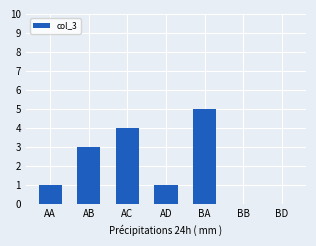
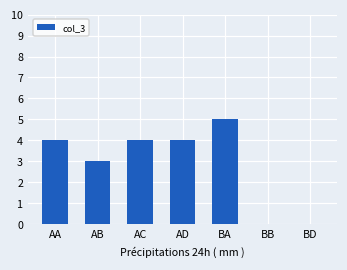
  {
-   "AA": 1,
+   "AA": 4,
    "AB": 3,
    "AC": 4,
-   "AD": 1,
+   "AD": 4,
    "BA": 5,
    "BB": 0,
    "BD": 0
  }
